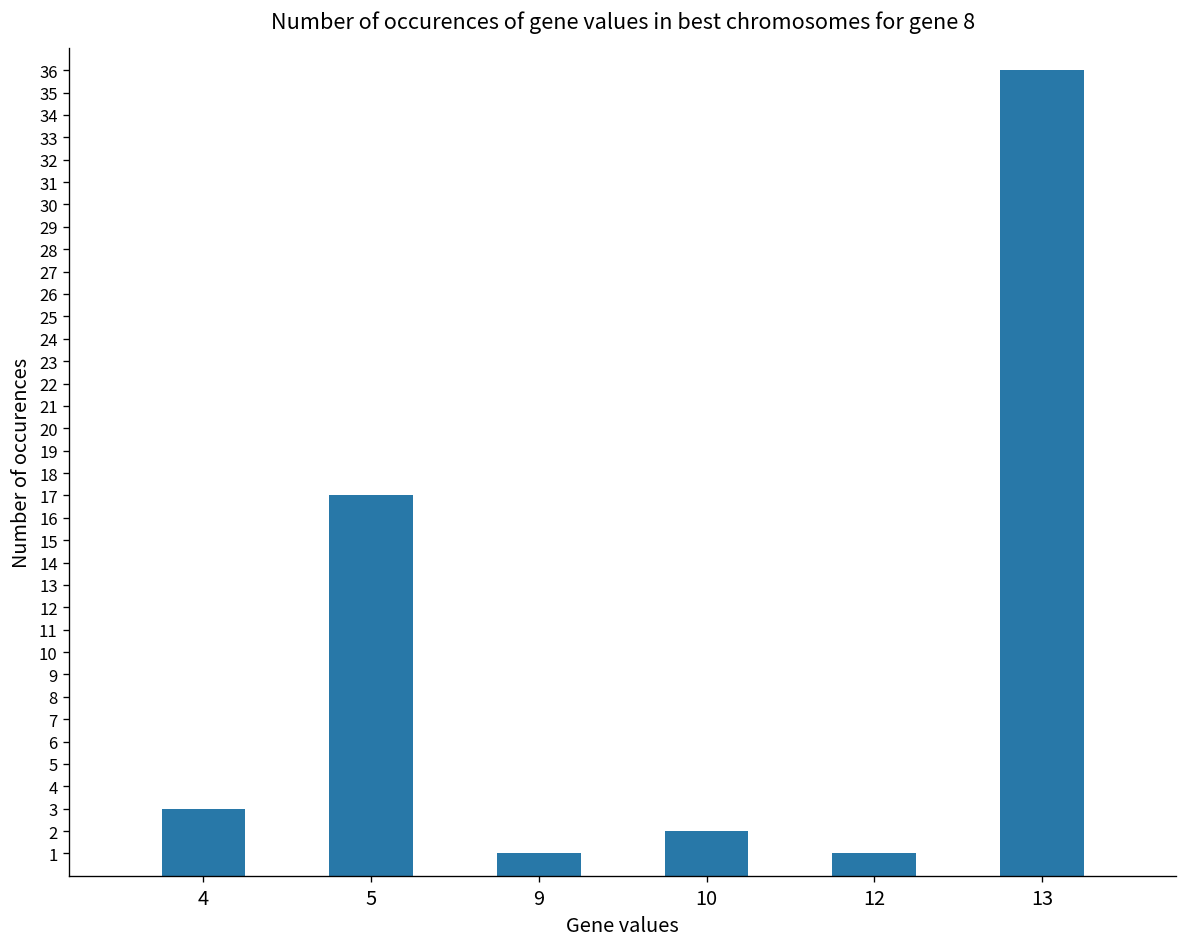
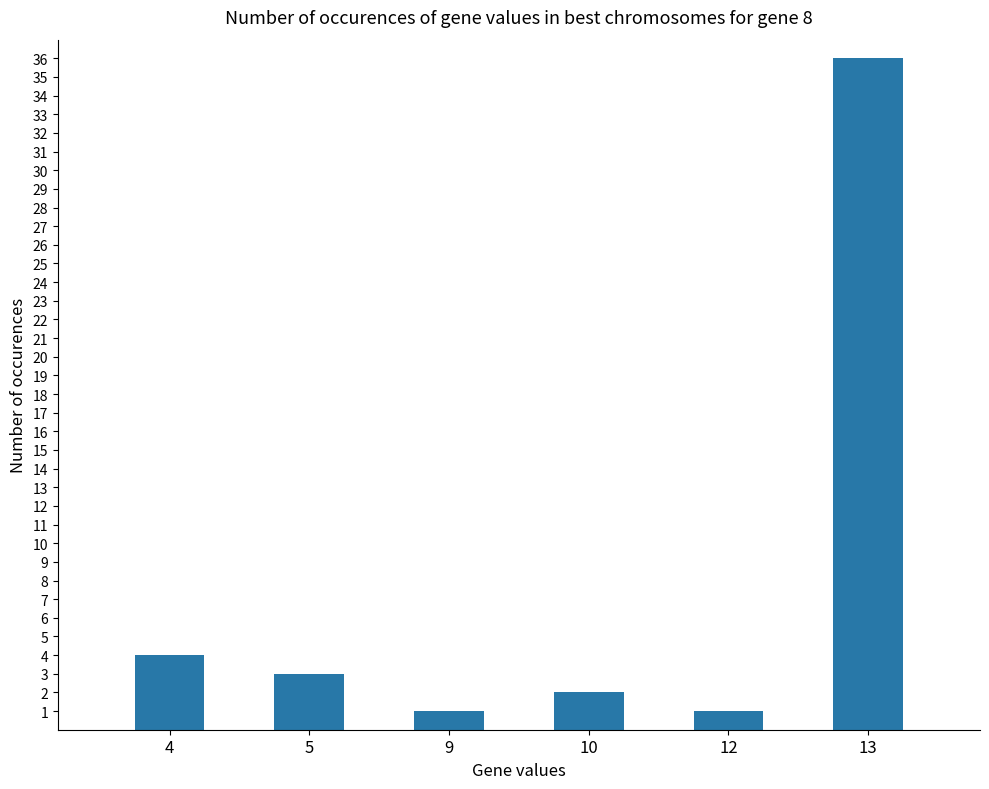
  {
-   "4": 3,
-   "5": 17,
+   "4": 4,
+   "5": 3,
    "9": 1,
    "10": 2,
    "12": 1,
    "13": 36
  }
